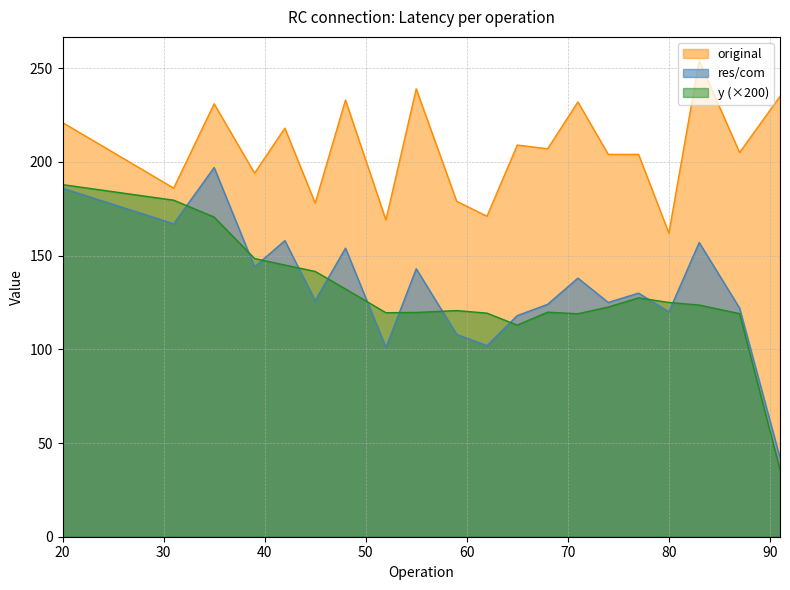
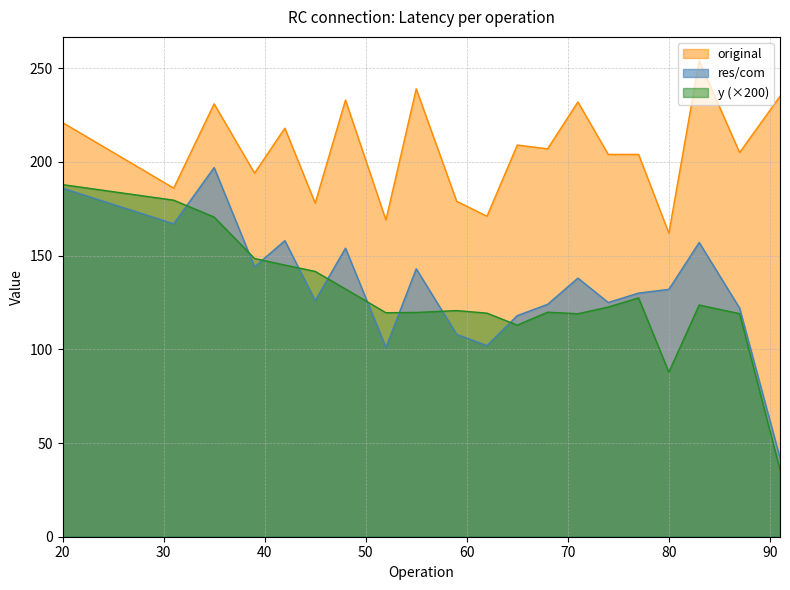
  {
    "original": {
      "20": 221,
      "80": 162
    },
    "res/com": {
      "20": 186,
-     "80": 120
+     "80": 132
    },
    "y (×200)": {
      "20": 188,
-     "80": 125
+     "80": 88
    }
  }
